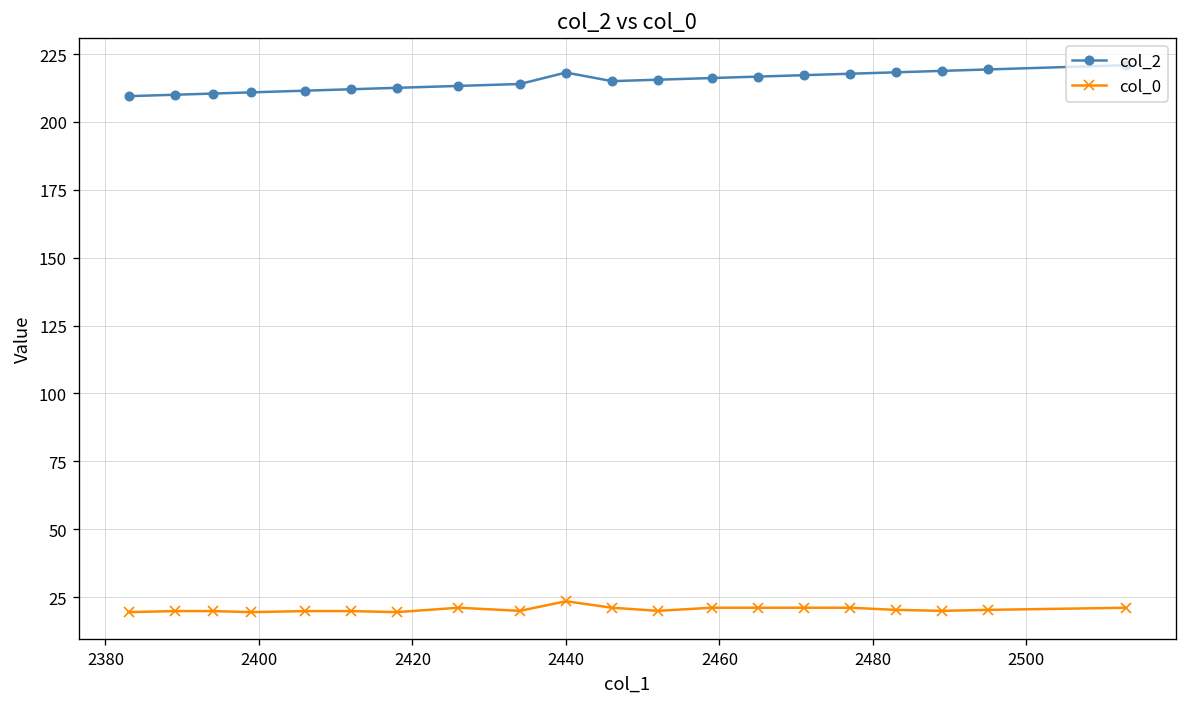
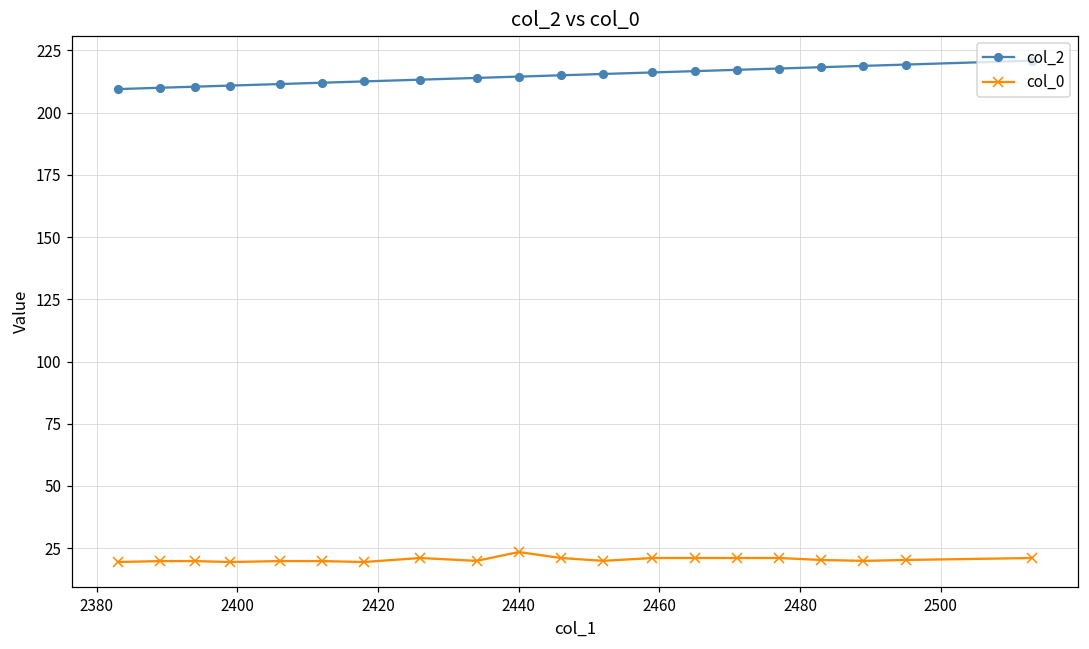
  {
    "col_2": {
-     "2440": 218
+     "2440": 214
    },
    "col_0": {
      "2440": 23
    }
  }
